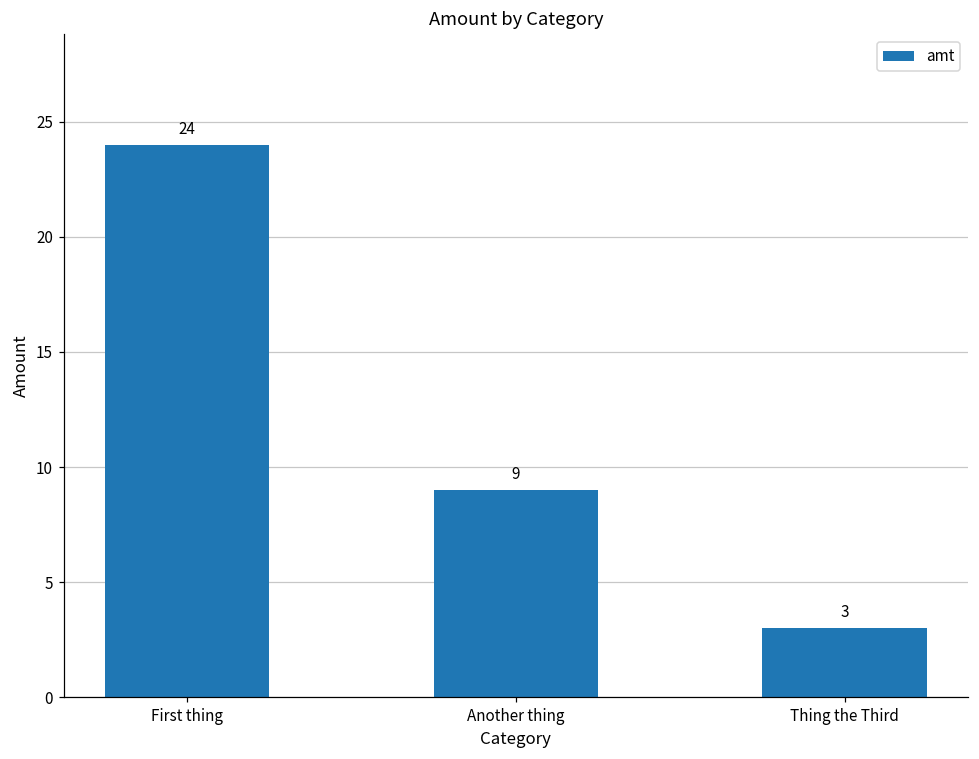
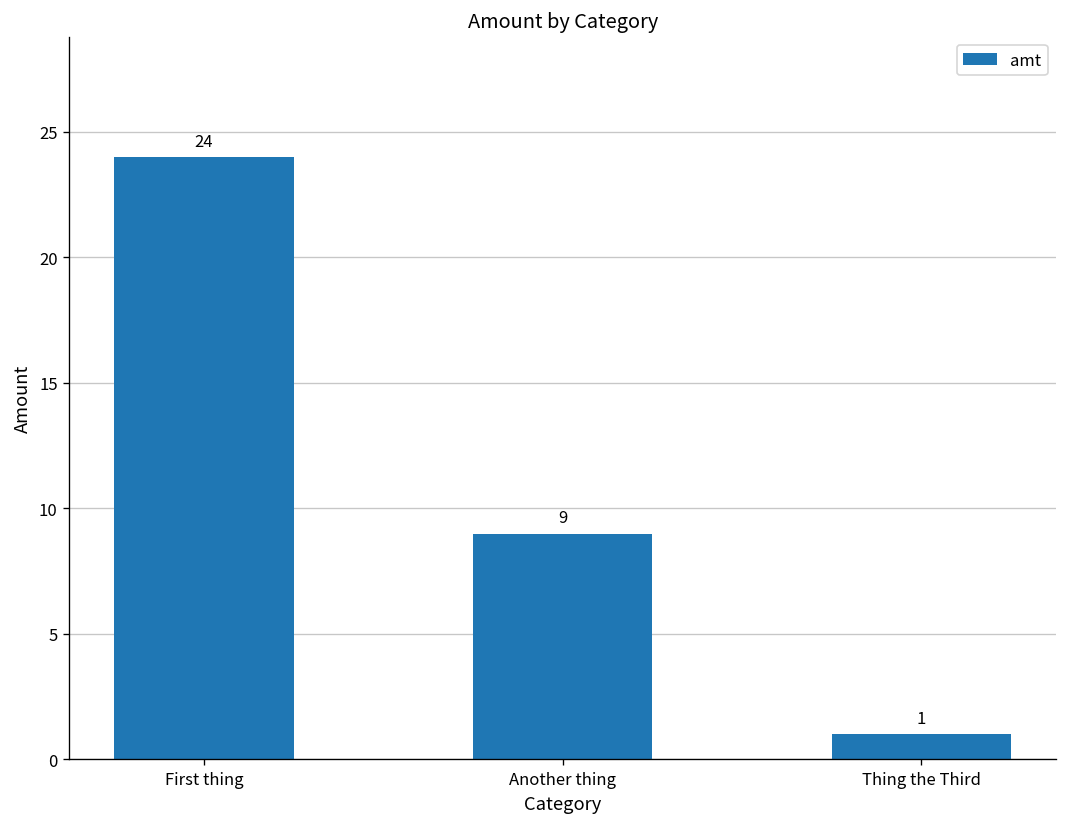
  {
    "First thing": 24,
    "Another thing": 9,
-   "Thing the Third": 3
+   "Thing the Third": 1
  }
